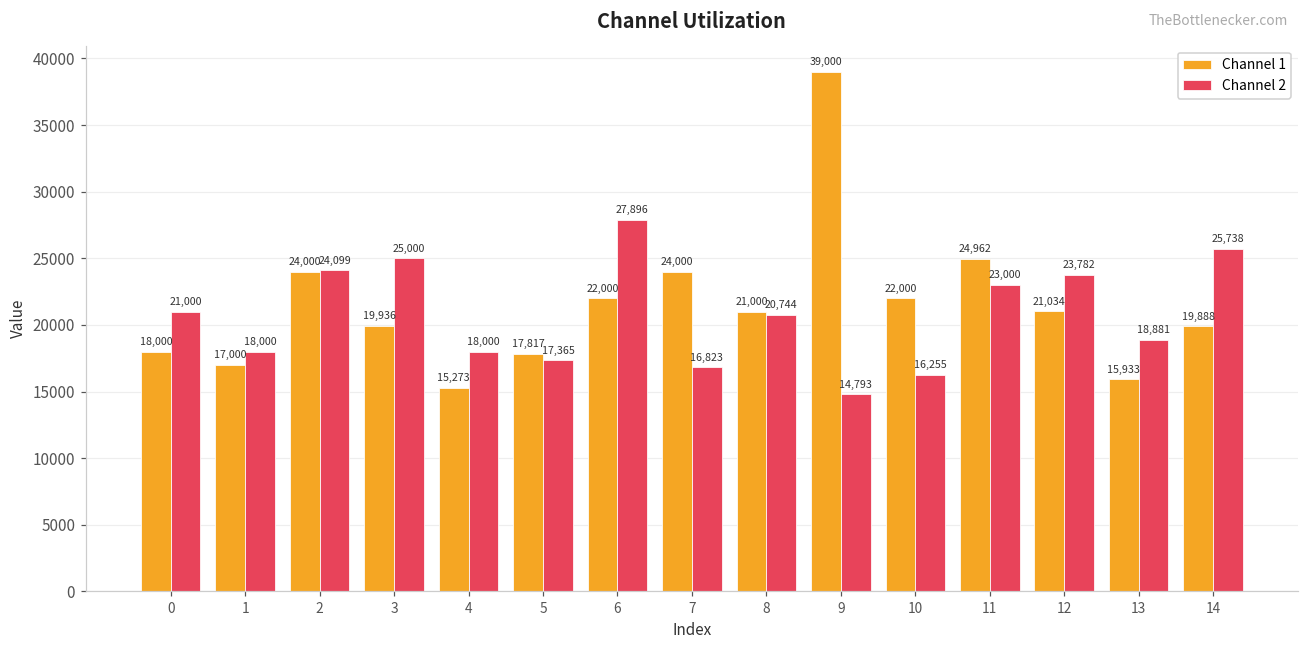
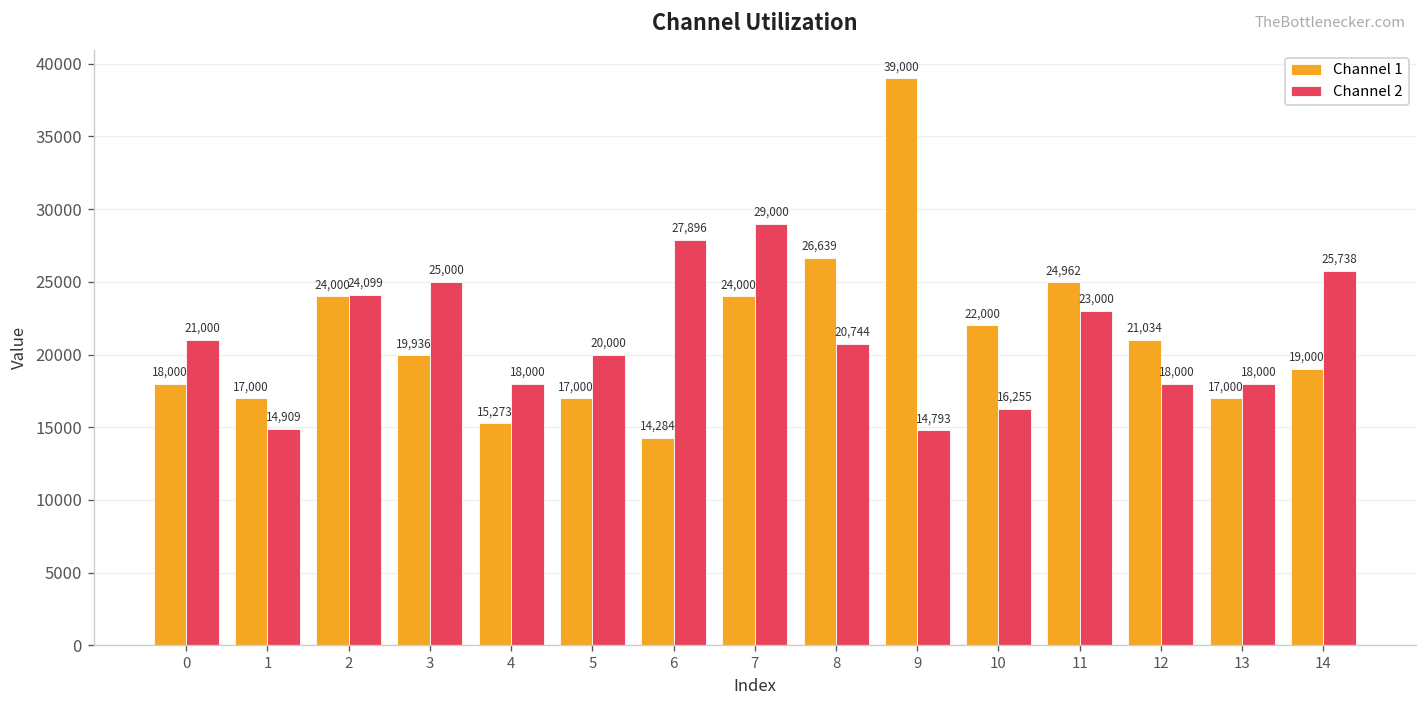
  {
    "Channel 1": {
      "0": "18,000",
      "1": "17,000",
      "2": "24,000",
      "3": "19,936",
      "4": "15,273",
-     "5": "17,817",
-     "6": "22,000",
+     "5": "17,000",
+     "6": "14,284",
      "7": "24,000",
-     "8": "21,000",
+     "8": "26,639",
      "9": "39,000",
      "10": "22,000",
      "11": "24,962",
      "12": "21,034",
-     "13": "15,933",
-     "14": "19,888"
+     "13": "17,000",
+     "14": "19,000"
    },
    "Channel 2": {
      "0": "21,000",
-     "1": "18,000",
+     "1": "14,909",
      "2": "24,099",
      "3": "25,000",
      "4": "18,000",
-     "5": "17,365",
+     "5": "20,000",
      "6": "27,896",
-     "7": "16,823",
+     "7": "29,000",
      "8": "20,744",
      "9": "14,793",
      "10": "16,255",
      "11": "23,000",
-     "12": "23,782",
-     "13": "18,881",
+     "12": "18,000",
+     "13": "18,000",
      "14": "25,738"
    }
  }
